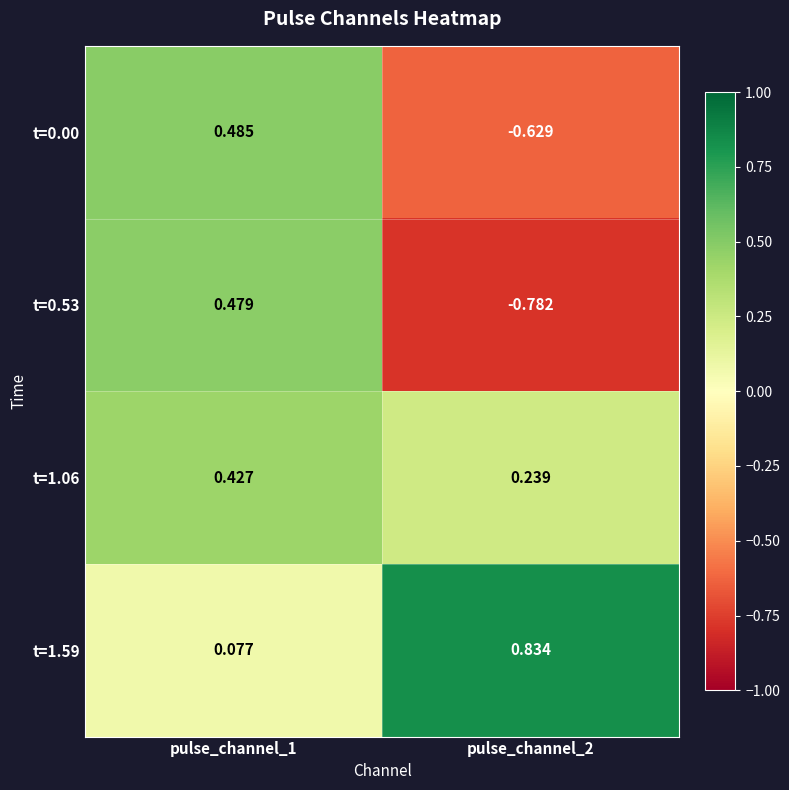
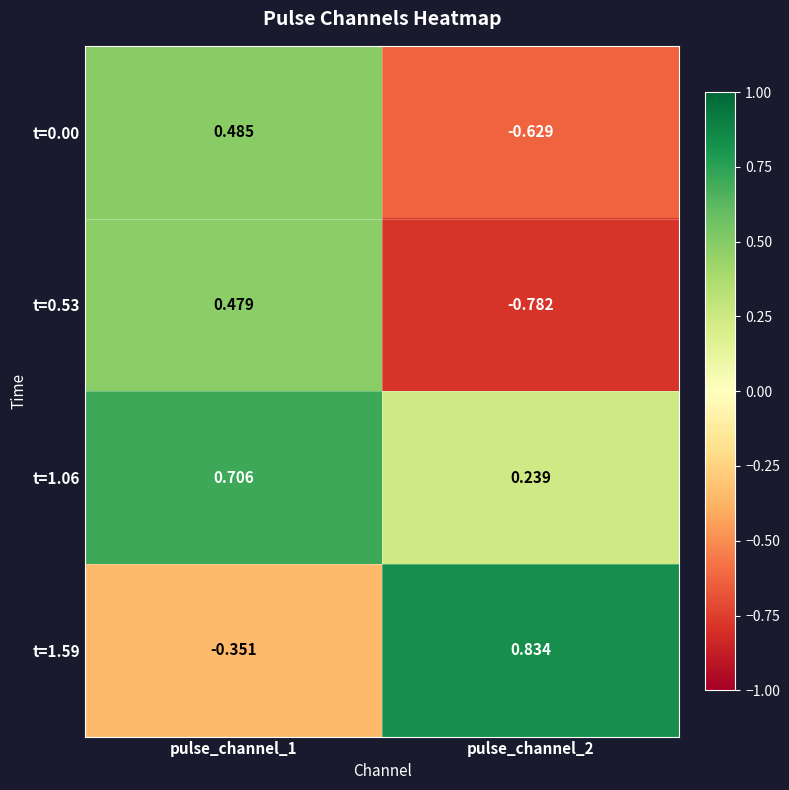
  {
    "t=0.00": {
      "pulse_channel_1": 0.485,
      "pulse_channel_2": -0.629
    },
    "t=0.53": {
      "pulse_channel_1": 0.479,
      "pulse_channel_2": -0.782
    },
    "t=1.06": {
-     "pulse_channel_1": 0.427,
+     "pulse_channel_1": 0.706,
      "pulse_channel_2": 0.239
    },
    "t=1.59": {
-     "pulse_channel_1": 0.077,
+     "pulse_channel_1": -0.351,
      "pulse_channel_2": 0.834
    }
  }
